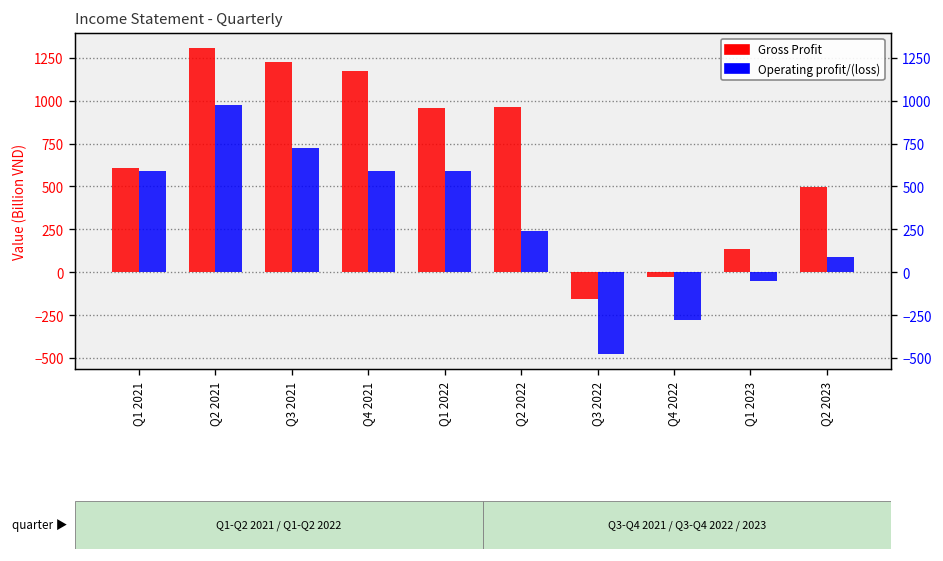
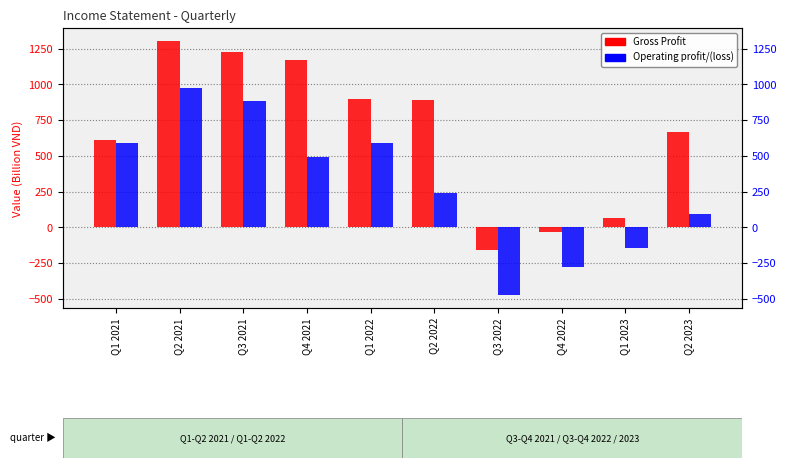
  {
    "Gross Profit": {
      "Q1 2021": 610,
      "Q2 2021": 1310,
      "Q3 2021": 1230,
      "Q4 2021": 1170,
-     "Q1 2022": 960,
-     "Q2 2022": 970,
+     "Q1 2022": 900,
+     "Q2 2022": 890,
      "Q3 2022": -160,
      "Q4 2022": -30,
-     "Q1 2023": 140,
-     "Q2 2023": 500
+     "Q1 2023": 70,
+     "Q2 2023": 670
    },
    "Operating profit/(loss)": {
      "Q1 2021": 590,
      "Q2 2021": 980,
-     "Q3 2021": 720,
-     "Q4 2021": 590,
+     "Q3 2021": 880,
+     "Q4 2021": 500,
      "Q1 2022": 590,
      "Q2 2022": 240,
      "Q3 2022": -480,
      "Q4 2022": -280,
-     "Q1 2023": -50,
+     "Q1 2023": -140,
      "Q2 2023": 90
    }
  }
